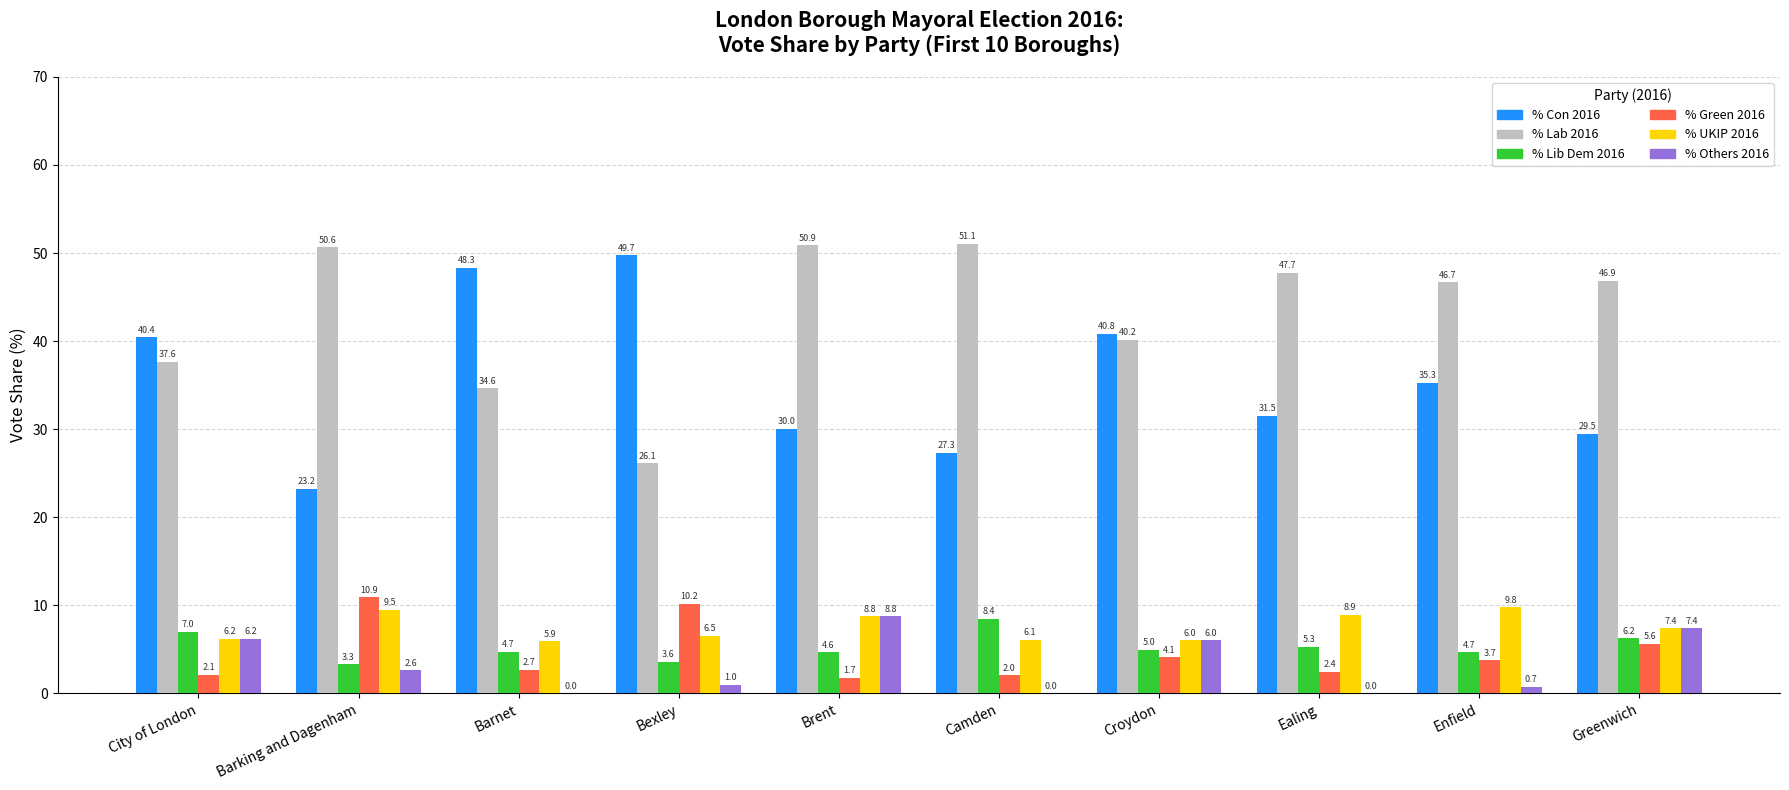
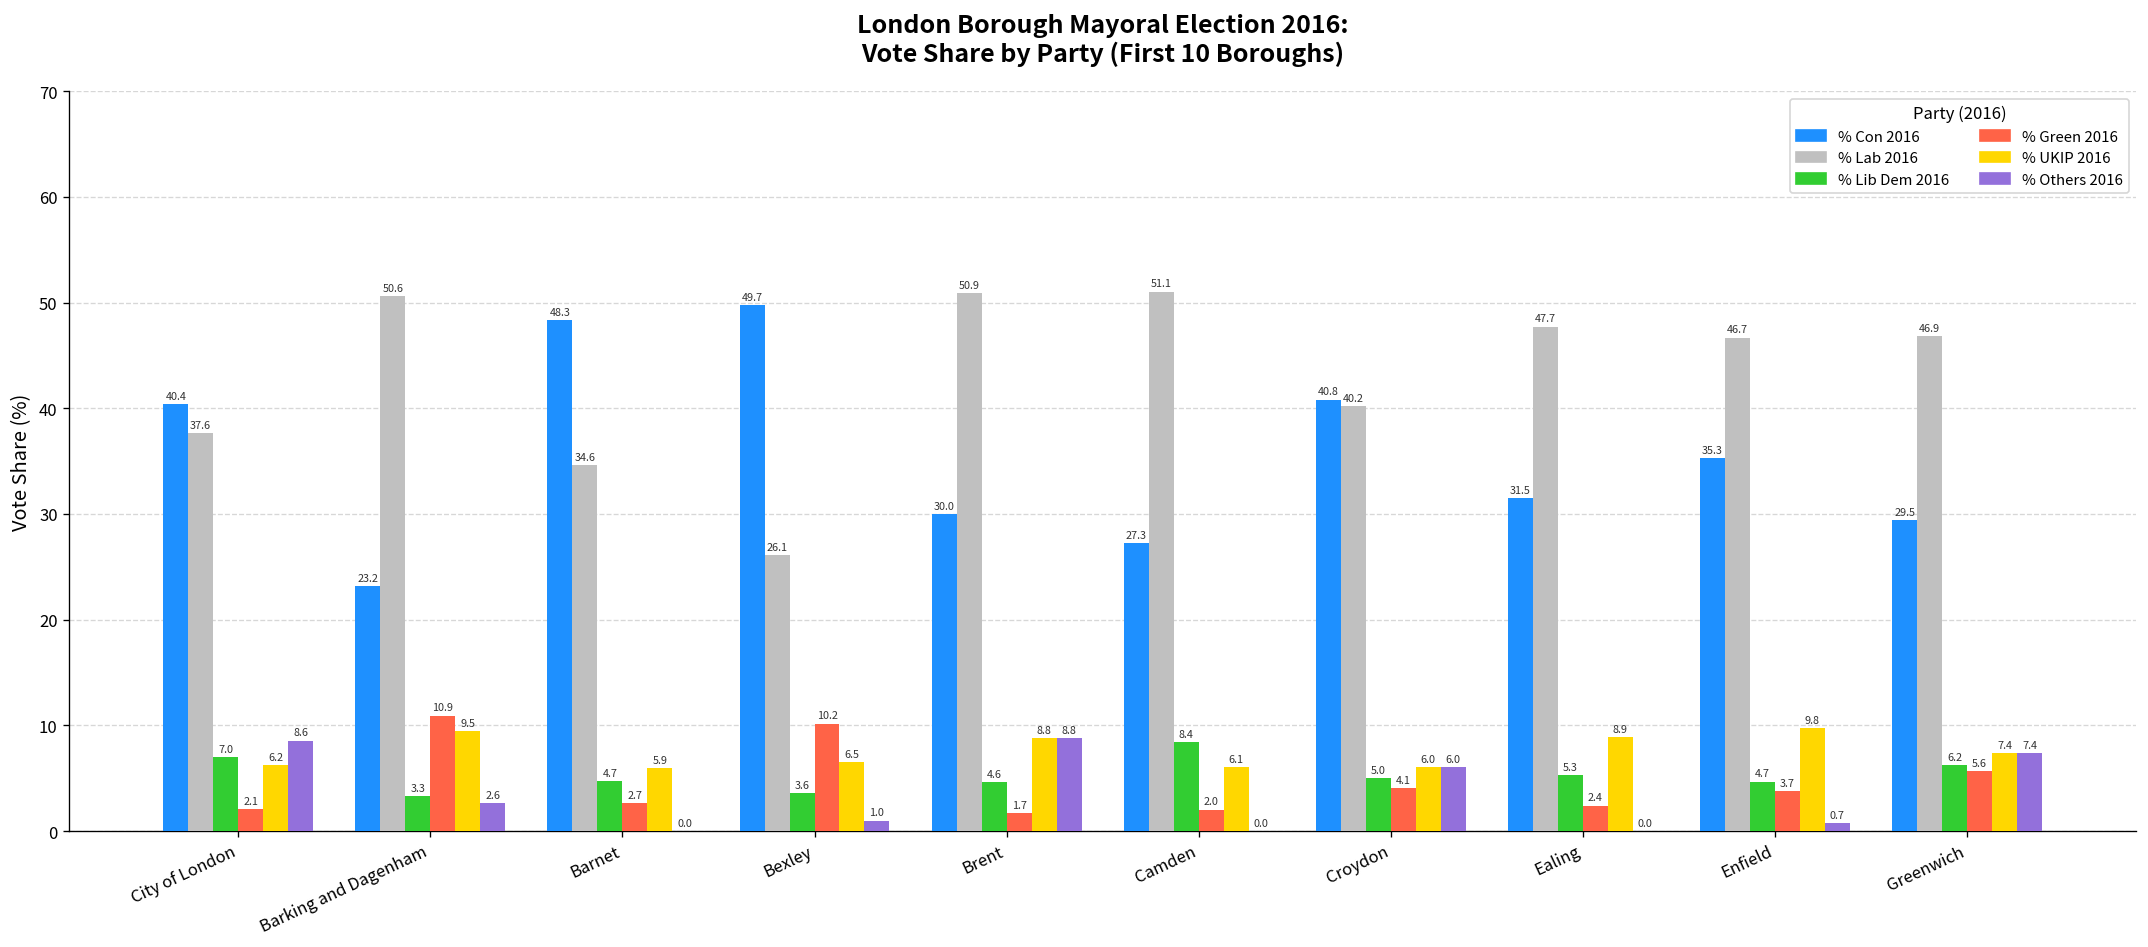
  {
    "% Con 2016": {
      "City of London": 40.4,
      "Barking and Dagenham": 23.2,
      "Barnet": 48.3,
      "Bexley": 49.7,
      "Brent": 30.0,
      "Camden": 27.3,
      "Croydon": 40.8,
      "Ealing": 31.5,
      "Enfield": 35.3,
      "Greenwich": 29.5
    },
    "% Lab 2016": {
      "City of London": 37.6,
      "Barking and Dagenham": 50.6,
      "Barnet": 34.6,
      "Bexley": 26.1,
      "Brent": 50.9,
      "Camden": 51.1,
      "Croydon": 40.2,
      "Ealing": 47.7,
      "Enfield": 46.7,
      "Greenwich": 46.9
    },
    "% Lib Dem 2016": {
      "City of London": 7.0,
      "Barking and Dagenham": 3.3,
      "Barnet": 4.7,
      "Bexley": 3.6,
      "Brent": 4.6,
      "Camden": 8.4,
      "Croydon": 5.0,
      "Ealing": 5.3,
      "Enfield": 4.7,
      "Greenwich": 6.2
    },
    "% Green 2016": {
      "City of London": 2.1,
      "Barking and Dagenham": 10.9,
      "Barnet": 2.7,
      "Bexley": 10.2,
      "Brent": 1.7,
      "Camden": 2.0,
      "Croydon": 4.1,
      "Ealing": 2.4,
      "Enfield": 3.7,
      "Greenwich": 5.6
    },
    "% UKIP 2016": {
      "City of London": 6.2,
      "Barking and Dagenham": 9.5,
      "Barnet": 5.9,
      "Bexley": 6.5,
      "Brent": 8.8,
      "Camden": 6.1,
      "Croydon": 6.0,
      "Ealing": 8.9,
      "Enfield": 9.8,
      "Greenwich": 7.4
    },
    "% Others 2016": {
-     "City of London": 6.2,
+     "City of London": 8.6,
      "Barking and Dagenham": 2.6,
      "Barnet": 0.0,
      "Bexley": 1.0,
      "Brent": 8.8,
      "Camden": 0.0,
      "Croydon": 6.0,
      "Ealing": 0.0,
      "Enfield": 0.7,
      "Greenwich": 7.4
    }
  }
